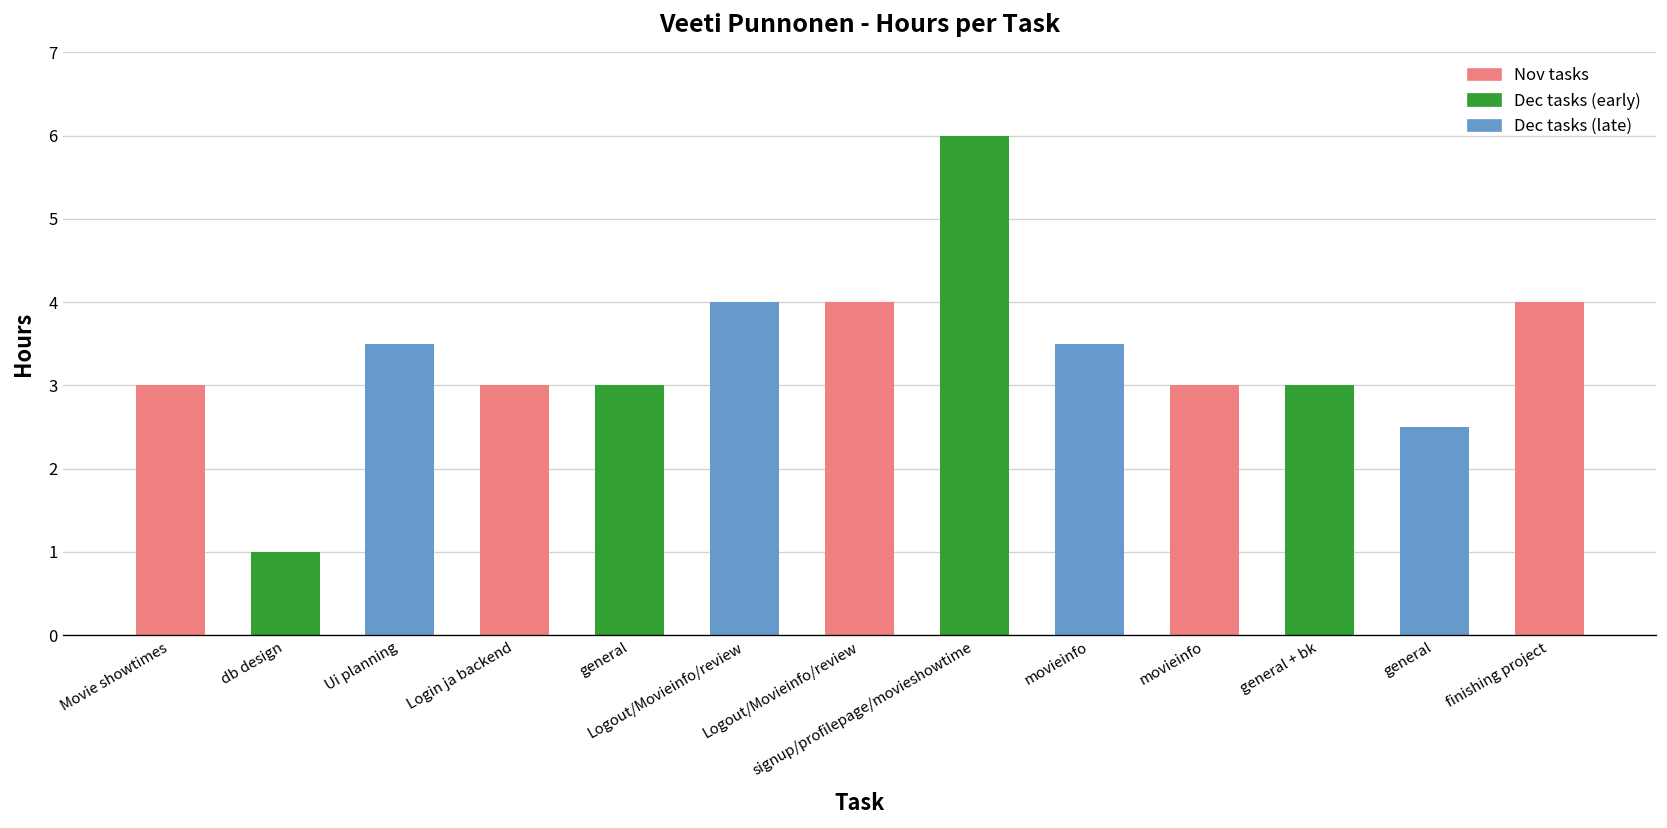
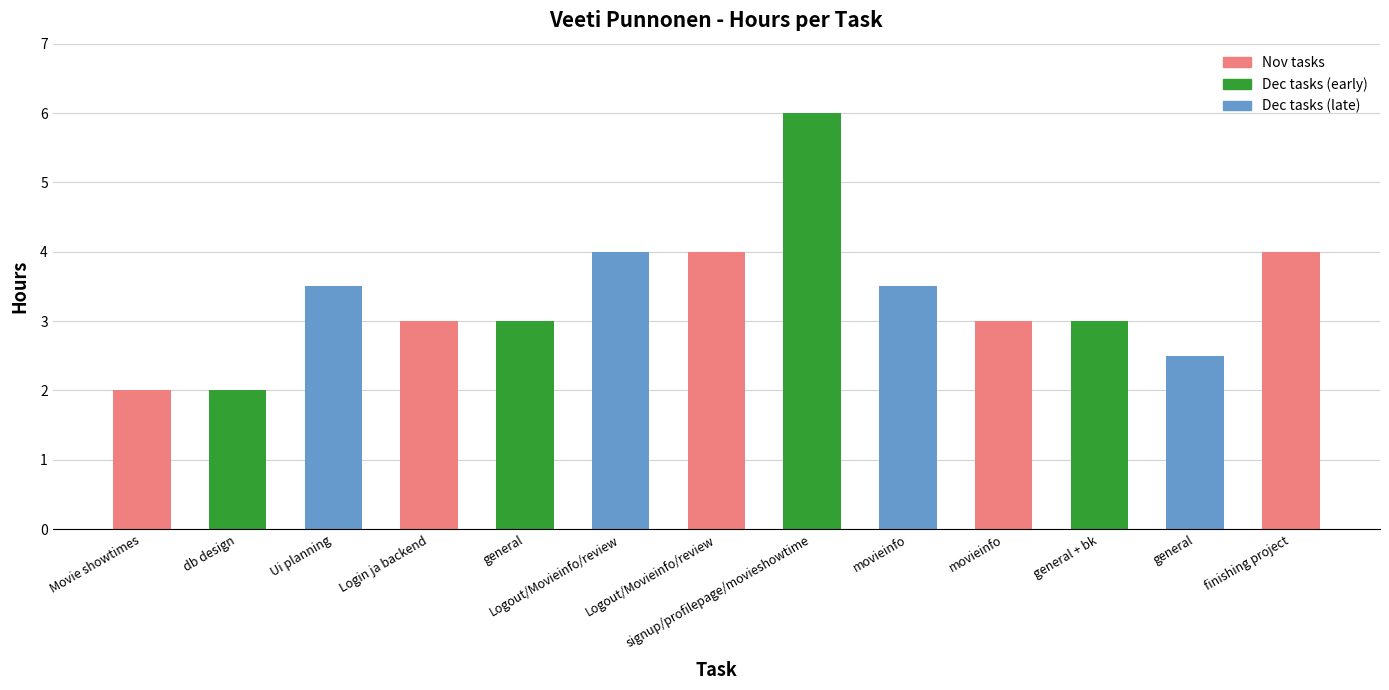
  {
-   "Movie showtimes": 3,
-   "db design": 1,
+   "Movie showtimes": 2,
+   "db design": 2,
    "Ui planning": 3.5,
    "Login ja backend": 3,
    "signup/profilepage/movieshowtime": 6,
    "general + bk": 3,
    "finishing project": 4
  }
